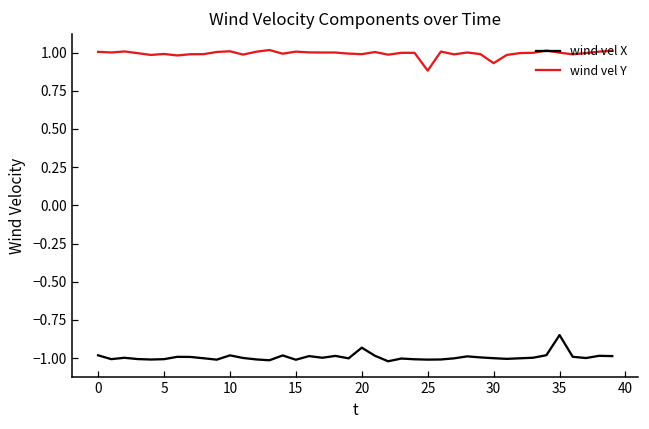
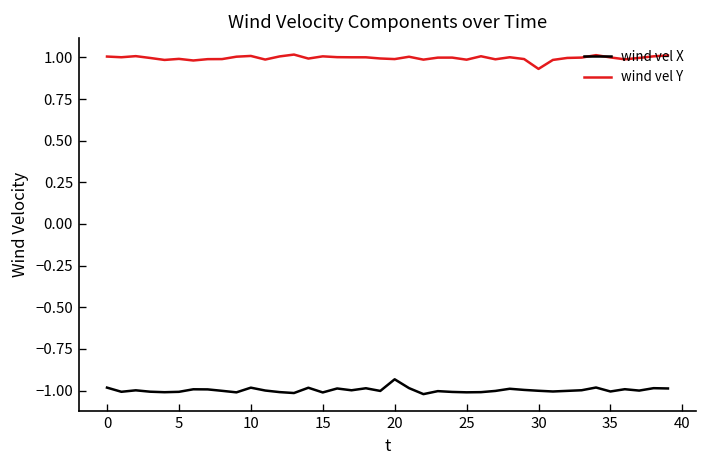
  {
    "wind vel X": {
      "0": -0.98,
      "5": -1.01,
      "10": -0.98,
      "15": -1.01,
      "20": -0.93,
      "25": -1.01,
      "30": -1.00,
-     "35": -0.85
+     "35": -1.01
    },
    "wind vel Y": {
      "0": 1.01,
      "5": 0.99,
      "10": 1.01,
      "15": 1.01,
      "20": 0.99,
-     "25": 0.88,
+     "25": 0.99,
      "30": 0.93,
      "35": 1.00
    }
  }
